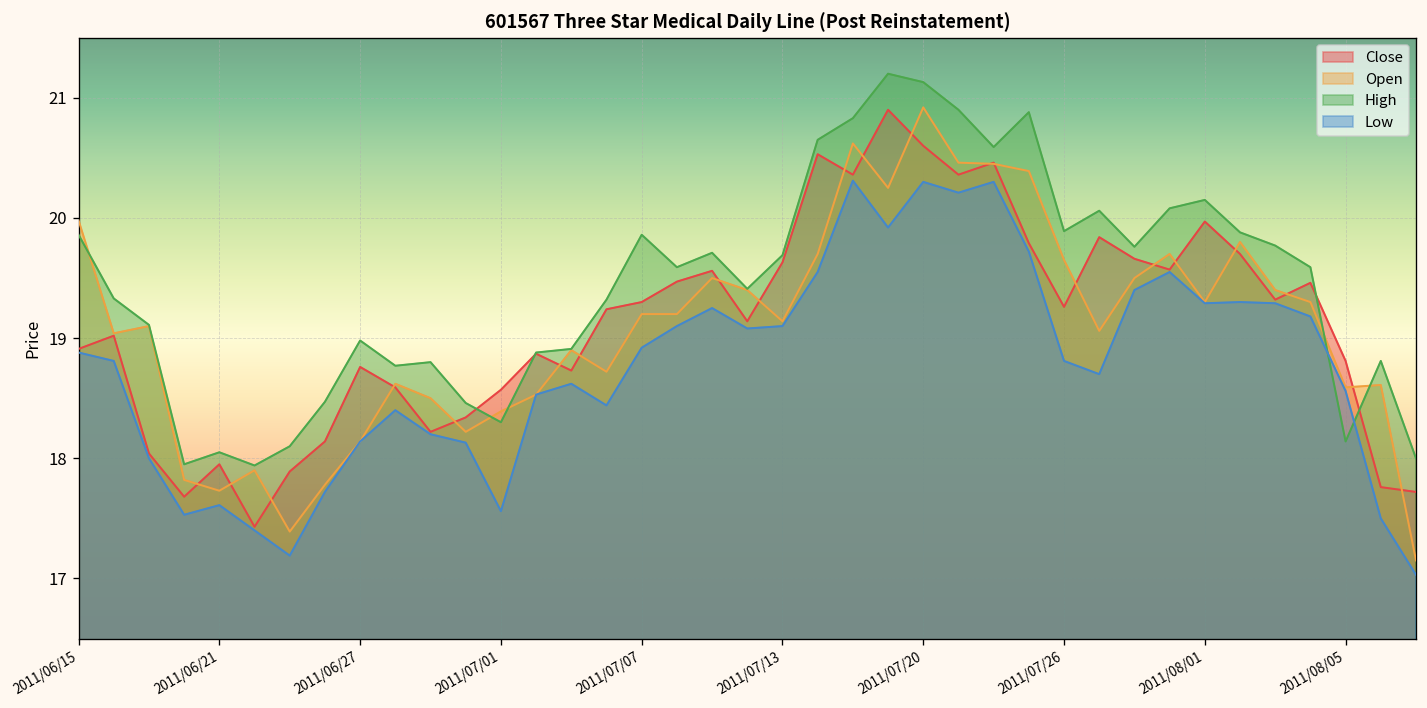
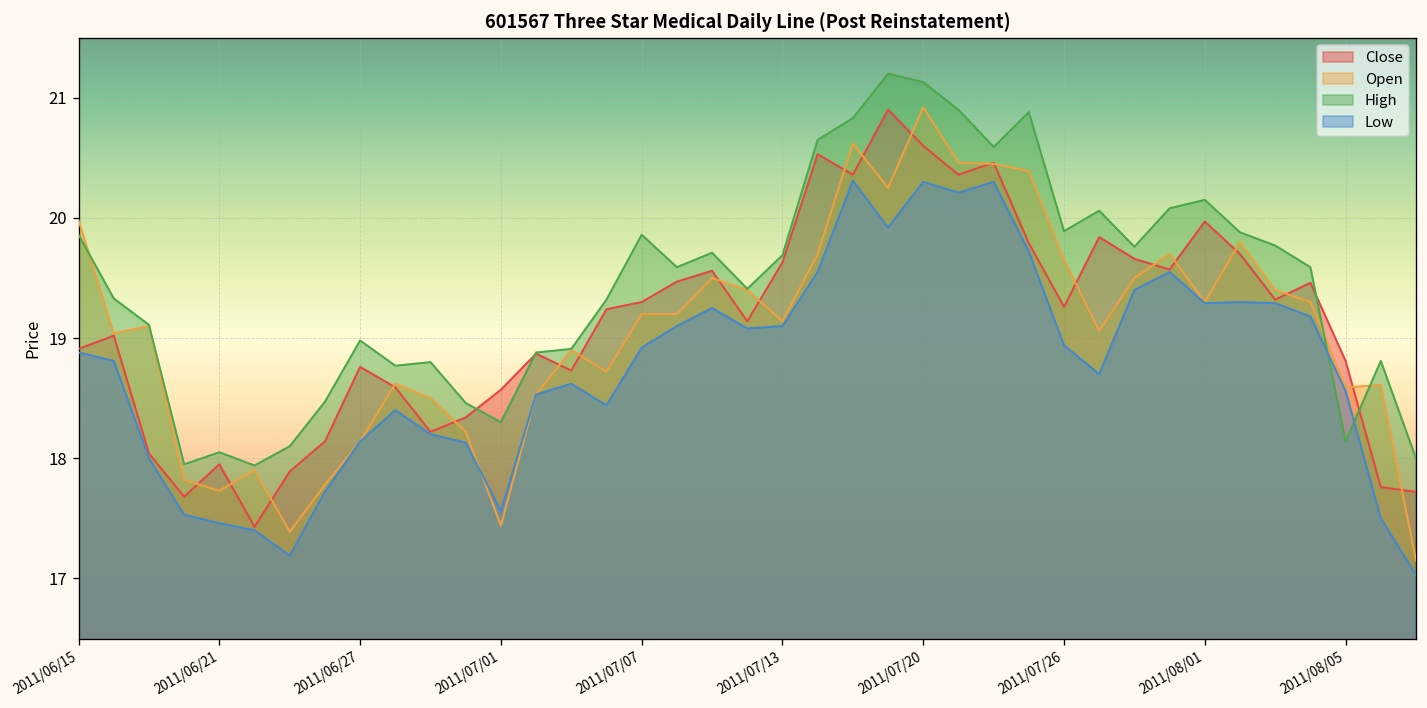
  {
    "Close": {
      "2011/06/15": 18.91,
      "2011/06/21": 17.95,
      "2011/06/27": 18.76,
      "2011/07/01": 18.57,
      "2011/07/07": 19.30,
      "2011/07/13": 19.63,
      "2011/07/20": 20.60,
      "2011/07/26": 19.26,
      "2011/08/01": 19.97,
      "2011/08/05": 18.81
    },
    "Open": {
      "2011/06/15": 19.98,
      "2011/06/21": 17.73,
-     "2011/07/01": 18.39,
+     "2011/07/01": 17.44,
      "2011/07/07": 19.20,
      "2011/07/13": 19.14,
      "2011/07/20": 20.92,
      "2011/07/26": 19.65,
      "2011/08/05": 18.59
    },
    "High": {
      "2011/06/15": 19.86,
      "2011/06/21": 18.05,
      "2011/06/27": 18.98,
      "2011/07/01": 18.30,
      "2011/07/07": 19.86,
      "2011/07/13": 19.69,
      "2011/07/20": 21.13,
      "2011/07/26": 19.89,
      "2011/08/01": 20.15,
      "2011/08/05": 18.14
    },
    "Low": {
      "2011/06/15": 18.88,
-     "2011/06/21": 17.61,
+     "2011/06/21": 17.46,
      "2011/07/01": 17.56,
      "2011/07/07": 18.92,
      "2011/07/13": 19.10,
      "2011/07/20": 20.30,
-     "2011/07/26": 18.81,
+     "2011/07/26": 18.94,
      "2011/08/05": 18.56
    }
  }
